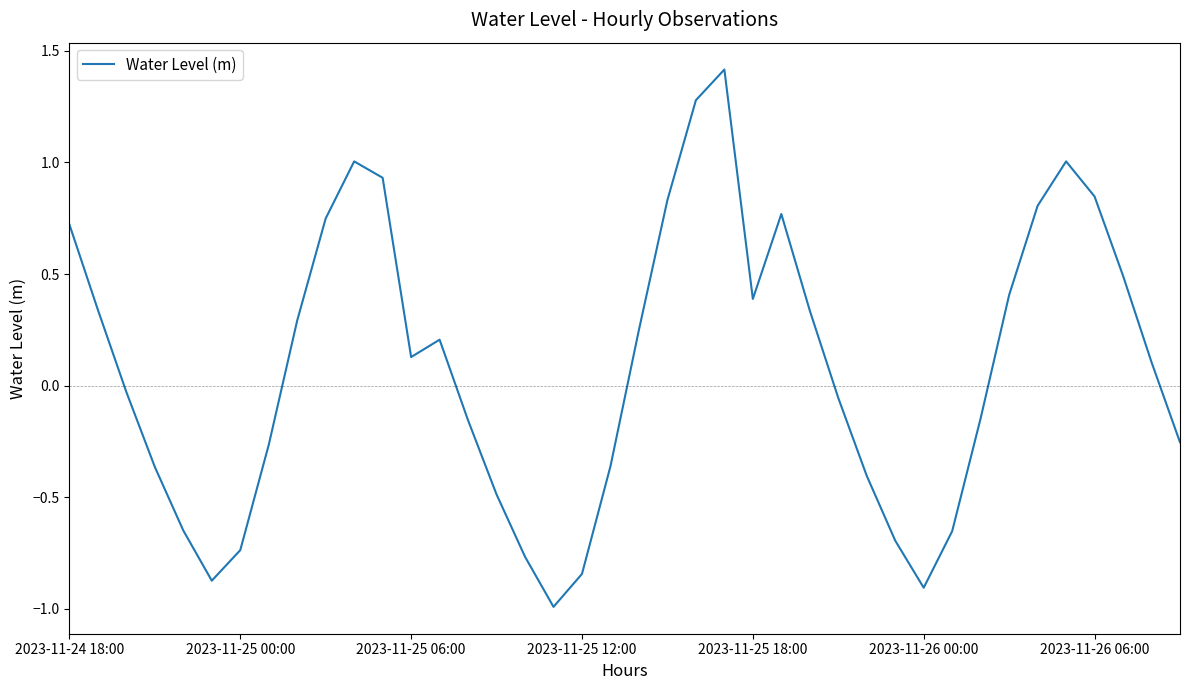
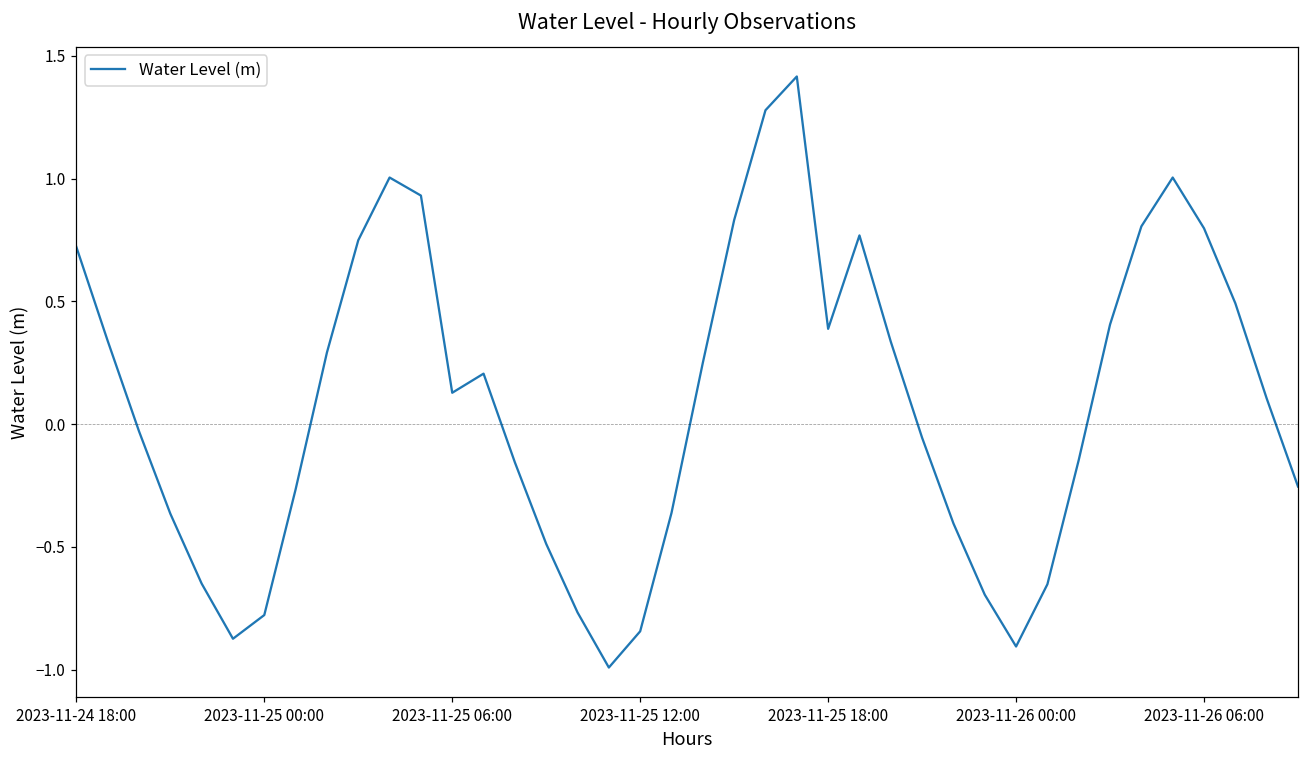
  {
    "2023-11-24 18:00": 0.72,
-   "2023-11-25 00:00": -0.74,
+   "2023-11-25 00:00": -0.78,
    "2023-11-25 06:00": 0.13,
    "2023-11-25 12:00": -0.84,
    "2023-11-25 18:00": 0.39,
    "2023-11-26 00:00": -0.91,
-   "2023-11-26 06:00": 0.85
+   "2023-11-26 06:00": 0.80
  }
